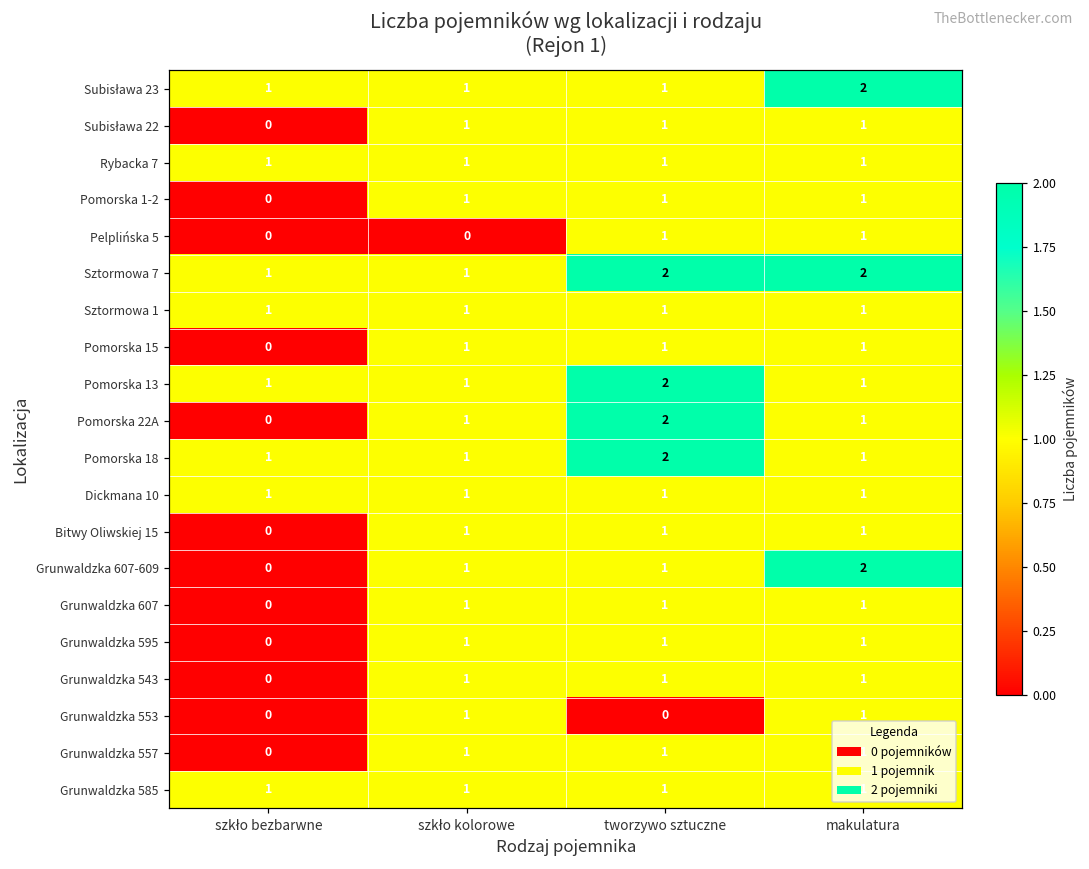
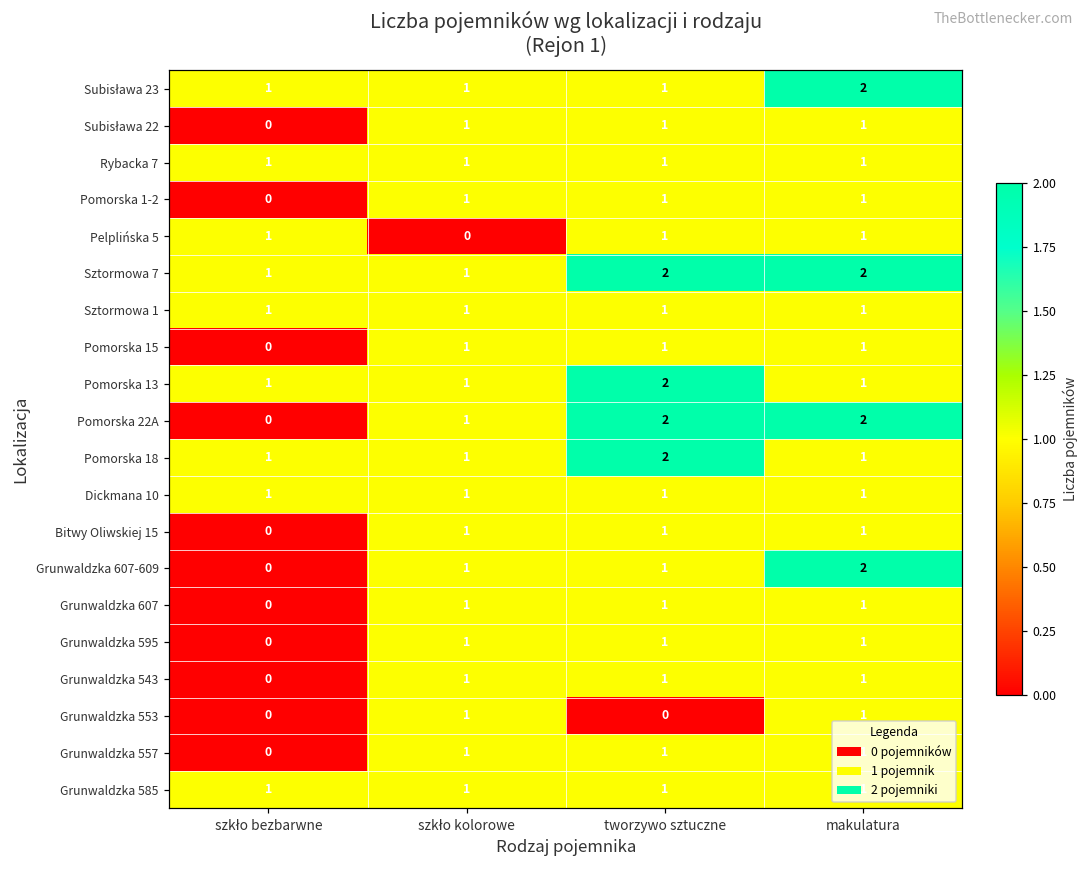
  {
    "Subisława 23": {
      "szkło bezbarwne": 1,
      "szkło kolorowe": 1,
      "tworzywo sztuczne": 1,
      "makulatura": 2
    },
    "Subisława 22": {
      "szkło bezbarwne": 0,
      "szkło kolorowe": 1,
      "tworzywo sztuczne": 1,
      "makulatura": 1
    },
    "Rybacka 7": {
      "szkło bezbarwne": 1,
      "szkło kolorowe": 1,
      "tworzywo sztuczne": 1,
      "makulatura": 1
    },
    "Pomorska 1-2": {
      "szkło bezbarwne": 0,
      "szkło kolorowe": 1,
      "tworzywo sztuczne": 1,
      "makulatura": 1
    },
    "Pelplińska 5": {
-     "szkło bezbarwne": 0,
+     "szkło bezbarwne": 1,
      "szkło kolorowe": 0,
      "tworzywo sztuczne": 1,
      "makulatura": 1
    },
    "Sztormowa 7": {
      "szkło bezbarwne": 1,
      "szkło kolorowe": 1,
      "tworzywo sztuczne": 2,
      "makulatura": 2
    },
    "Sztormowa 1": {
      "szkło bezbarwne": 1,
      "szkło kolorowe": 1,
      "tworzywo sztuczne": 1,
      "makulatura": 1
    },
    "Pomorska 15": {
      "szkło bezbarwne": 0,
      "szkło kolorowe": 1,
      "tworzywo sztuczne": 1,
      "makulatura": 1
    },
    "Pomorska 13": {
      "szkło bezbarwne": 1,
      "szkło kolorowe": 1,
      "tworzywo sztuczne": 2,
      "makulatura": 1
    },
    "Pomorska 22A": {
      "szkło bezbarwne": 0,
      "szkło kolorowe": 1,
      "tworzywo sztuczne": 2,
-     "makulatura": 1
+     "makulatura": 2
    },
    "Pomorska 18": {
      "szkło bezbarwne": 1,
      "szkło kolorowe": 1,
      "tworzywo sztuczne": 2,
      "makulatura": 1
    },
    "Dickmana 10": {
      "szkło bezbarwne": 1,
      "szkło kolorowe": 1,
      "tworzywo sztuczne": 1,
      "makulatura": 1
    },
    "Bitwy Oliwskiej 15": {
      "szkło bezbarwne": 0,
      "szkło kolorowe": 1,
      "tworzywo sztuczne": 1,
      "makulatura": 1
    },
    "Grunwaldzka 607-609": {
      "szkło bezbarwne": 0,
      "szkło kolorowe": 1,
      "tworzywo sztuczne": 1,
      "makulatura": 2
    },
    "Grunwaldzka 607": {
      "szkło bezbarwne": 0,
      "szkło kolorowe": 1,
      "tworzywo sztuczne": 1,
      "makulatura": 1
    },
    "Grunwaldzka 595": {
      "szkło bezbarwne": 0,
      "szkło kolorowe": 1,
      "tworzywo sztuczne": 1,
      "makulatura": 1
    },
    "Grunwaldzka 543": {
      "szkło bezbarwne": 0,
      "szkło kolorowe": 1,
      "tworzywo sztuczne": 1,
      "makulatura": 1
    },
    "Grunwaldzka 553": {
      "szkło bezbarwne": 0,
      "szkło kolorowe": 1,
      "tworzywo sztuczne": 0,
      "makulatura": 1
    },
    "Grunwaldzka 557": {
      "szkło bezbarwne": 0,
      "szkło kolorowe": 1,
      "tworzywo sztuczne": 1
    },
    "Grunwaldzka 585": {
      "szkło bezbarwne": 1,
      "szkło kolorowe": 1,
      "tworzywo sztuczne": 1
    }
  }
